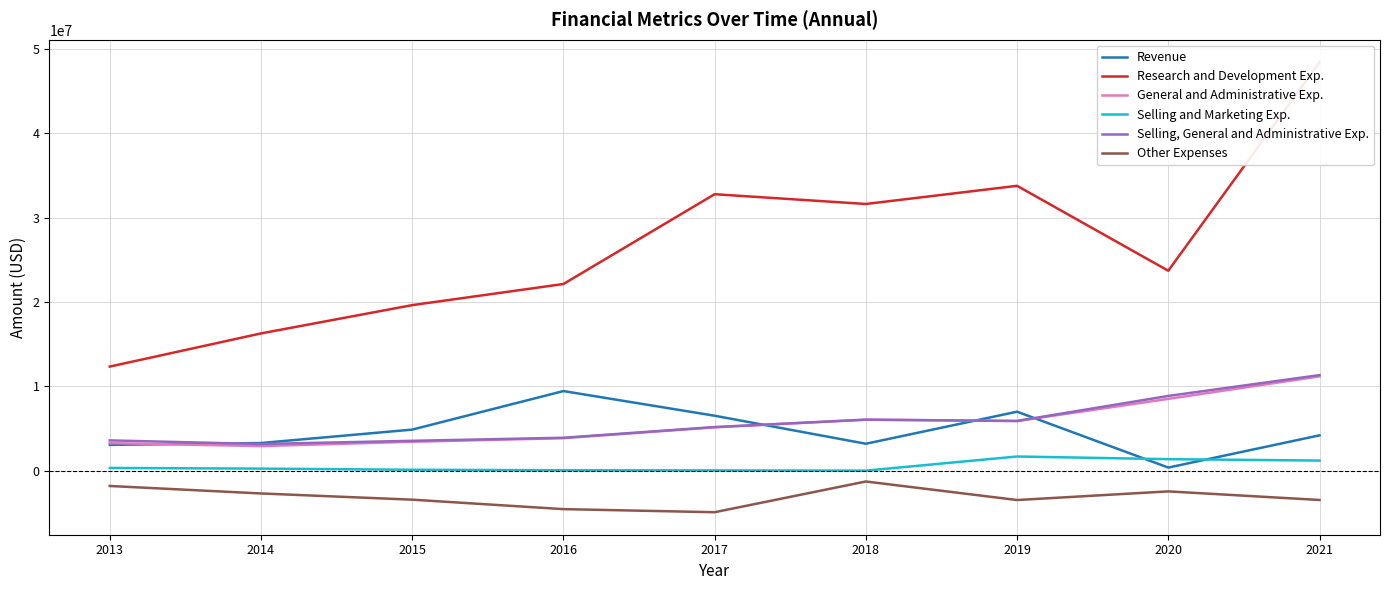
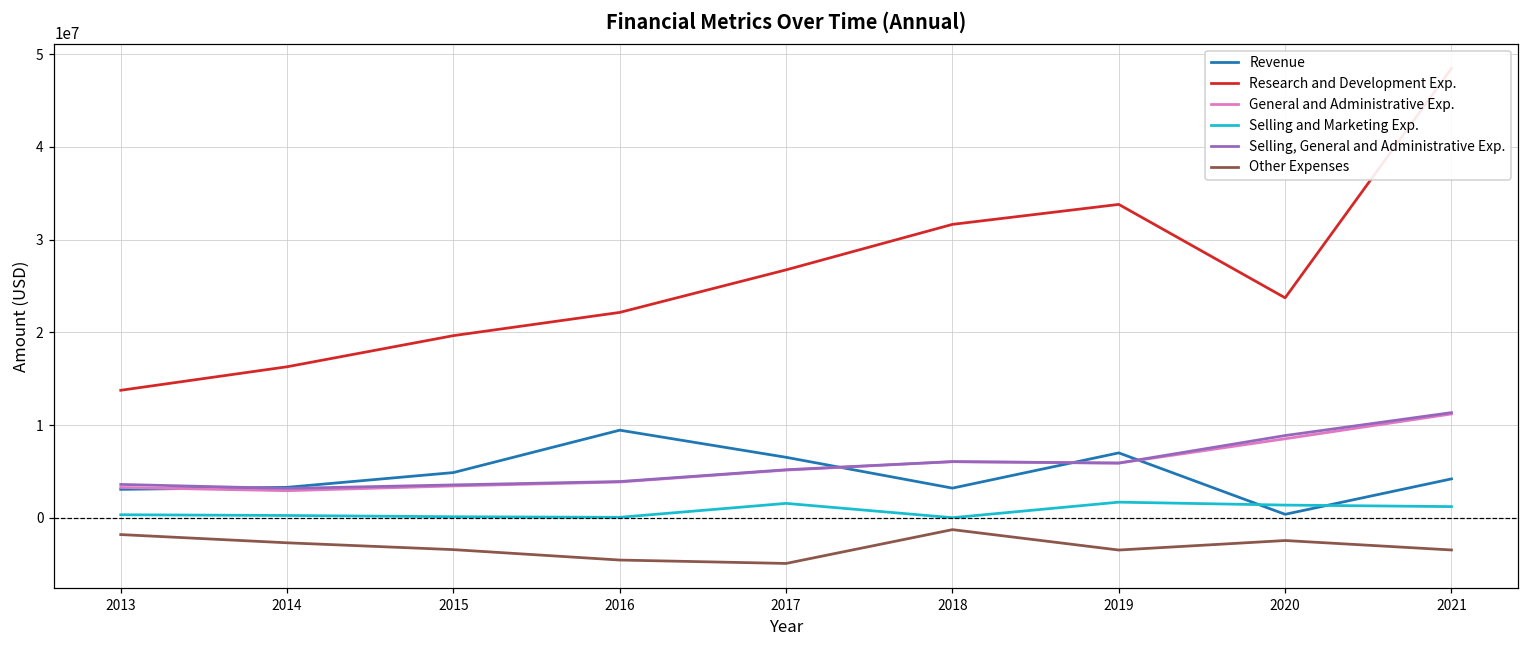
  {
    "Revenue": {
      "2015": 5000000,
      "2016": 9000000,
      "2017": 7000000,
      "2018": 3000000,
      "2019": 7000000,
      "2020": 0,
      "2021": 4000000
    },
    "Research and Development Exp.": {
-     "2013": 12000000,
+     "2013": 14000000,
      "2014": 16000000,
      "2015": 20000000,
      "2016": 22000000,
-     "2017": 33000000,
+     "2017": 27000000,
      "2018": 32000000,
      "2019": 34000000,
      "2020": 24000000
    },
    "General and Administrative Exp.": {
      "2020": 9000000
    },
    "Selling and Marketing Exp.": {
      "2013": 0,
      "2014": 0,
      "2015": 0,
      "2016": 0,
-     "2017": 0,
+     "2017": 2000000,
      "2018": 0,
      "2019": 2000000,
      "2020": 1000000,
      "2021": 1000000
    },
    "Selling, General and Administrative Exp.": {
      "2013": 4000000,
      "2020": 9000000
    },
    "Other Expenses": {
      "2013": -2000000,
      "2014": -3000000,
      "2015": -3000000,
      "2016": -5000000,
      "2017": -5000000,
      "2018": -1000000,
      "2019": -3000000,
      "2020": -2000000,
      "2021": -3000000
    }
  }
